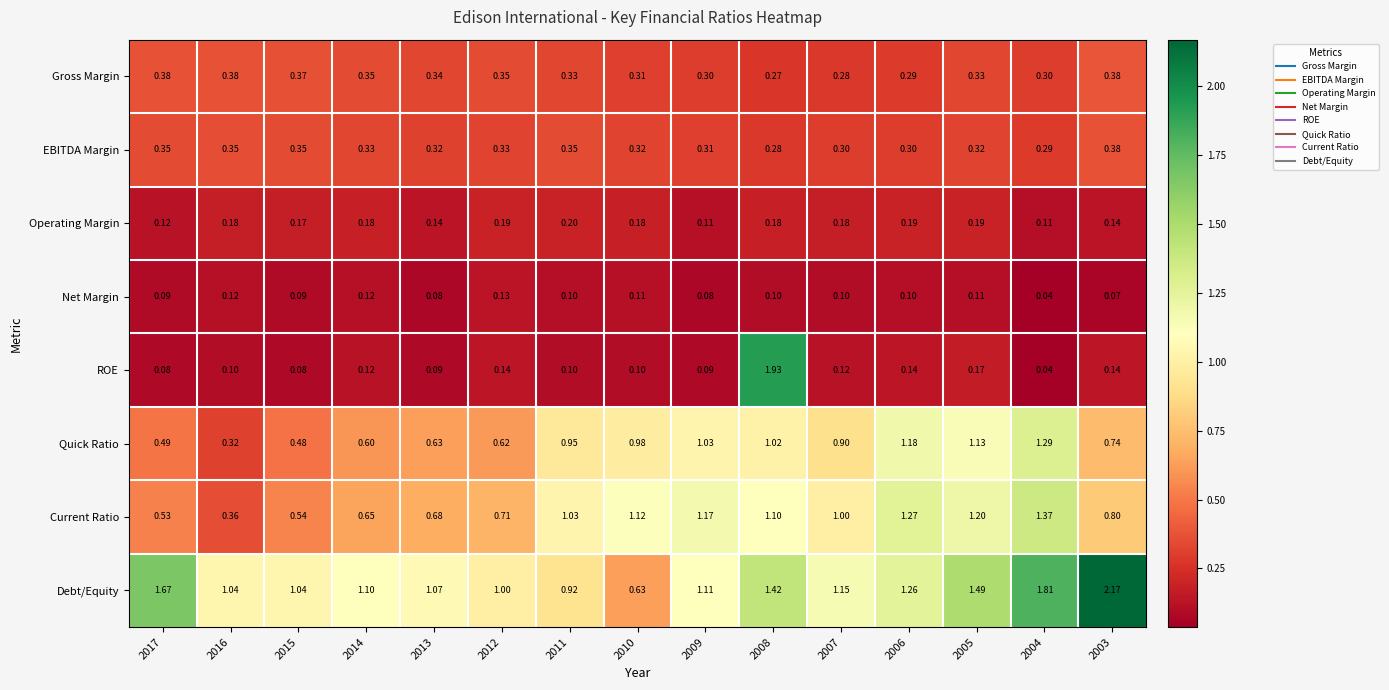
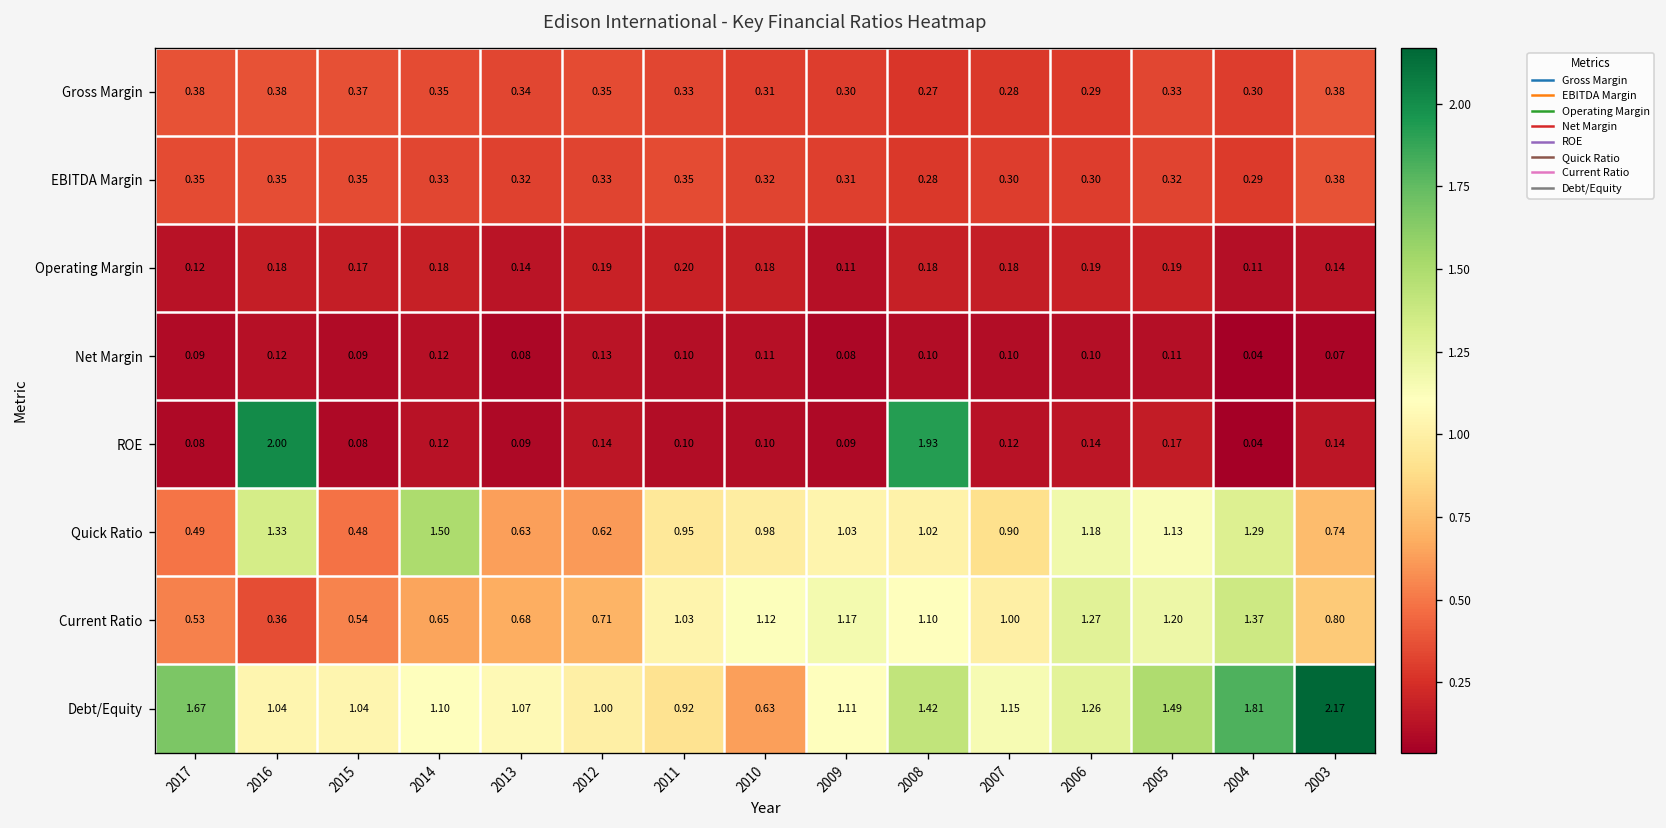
  {
    "Gross Margin": {
      "2017": 0.38,
      "2016": 0.38,
      "2015": 0.37,
      "2014": 0.35,
      "2013": 0.34,
      "2012": 0.35,
      "2011": 0.33,
      "2010": 0.31,
      "2009": 0.30,
      "2008": 0.27,
      "2007": 0.28,
      "2006": 0.29,
      "2005": 0.33,
      "2004": 0.30,
      "2003": 0.38
    },
    "EBITDA Margin": {
      "2017": 0.35,
      "2016": 0.35,
      "2015": 0.35,
      "2014": 0.33,
      "2013": 0.32,
      "2012": 0.33,
      "2011": 0.35,
      "2010": 0.32,
      "2009": 0.31,
      "2008": 0.28,
      "2007": 0.30,
      "2006": 0.30,
      "2005": 0.32,
      "2004": 0.29,
      "2003": 0.38
    },
    "Operating Margin": {
      "2017": 0.12,
      "2016": 0.18,
      "2015": 0.17,
      "2014": 0.18,
      "2013": 0.14,
      "2012": 0.19,
      "2011": 0.20,
      "2010": 0.18,
      "2009": 0.11,
      "2008": 0.18,
      "2007": 0.18,
      "2006": 0.19,
      "2005": 0.19,
      "2004": 0.11,
      "2003": 0.14
    },
    "Net Margin": {
      "2017": 0.09,
      "2016": 0.12,
      "2015": 0.09,
      "2014": 0.12,
      "2013": 0.08,
      "2012": 0.13,
      "2011": 0.10,
      "2010": 0.11,
      "2009": 0.08,
      "2008": 0.10,
      "2007": 0.10,
      "2006": 0.10,
      "2005": 0.11,
      "2004": 0.04,
      "2003": 0.07
    },
    "ROE": {
      "2017": 0.08,
-     "2016": 0.10,
+     "2016": 2.00,
      "2015": 0.08,
      "2014": 0.12,
      "2013": 0.09,
      "2012": 0.14,
      "2011": 0.10,
      "2010": 0.10,
      "2009": 0.09,
      "2008": 1.93,
      "2007": 0.12,
      "2006": 0.14,
      "2005": 0.17,
      "2004": 0.04,
      "2003": 0.14
    },
    "Quick Ratio": {
      "2017": 0.49,
-     "2016": 0.32,
+     "2016": 1.33,
      "2015": 0.48,
-     "2014": 0.60,
+     "2014": 1.50,
      "2013": 0.63,
      "2012": 0.62,
      "2011": 0.95,
      "2010": 0.98,
      "2009": 1.03,
      "2008": 1.02,
      "2007": 0.90,
      "2006": 1.18,
      "2005": 1.13,
      "2004": 1.29,
      "2003": 0.74
    },
    "Current Ratio": {
      "2017": 0.53,
      "2016": 0.36,
      "2015": 0.54,
      "2014": 0.65,
      "2013": 0.68,
      "2012": 0.71,
      "2011": 1.03,
      "2010": 1.12,
      "2009": 1.17,
      "2008": 1.10,
      "2007": 1.00,
      "2006": 1.27,
      "2005": 1.20,
      "2004": 1.37,
      "2003": 0.80
    },
    "Debt/Equity": {
      "2017": 1.67,
      "2016": 1.04,
      "2015": 1.04,
      "2014": 1.10,
      "2013": 1.07,
      "2012": 1.00,
      "2011": 0.92,
      "2010": 0.63,
      "2009": 1.11,
      "2008": 1.42,
      "2007": 1.15,
      "2006": 1.26,
      "2005": 1.49,
      "2004": 1.81,
      "2003": 2.17
    }
  }
